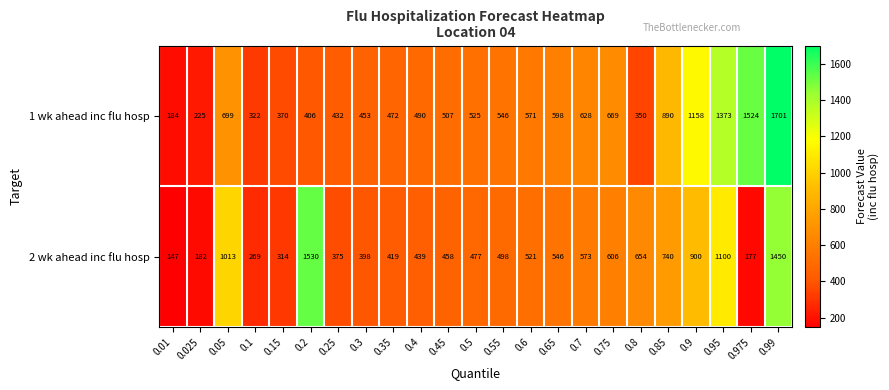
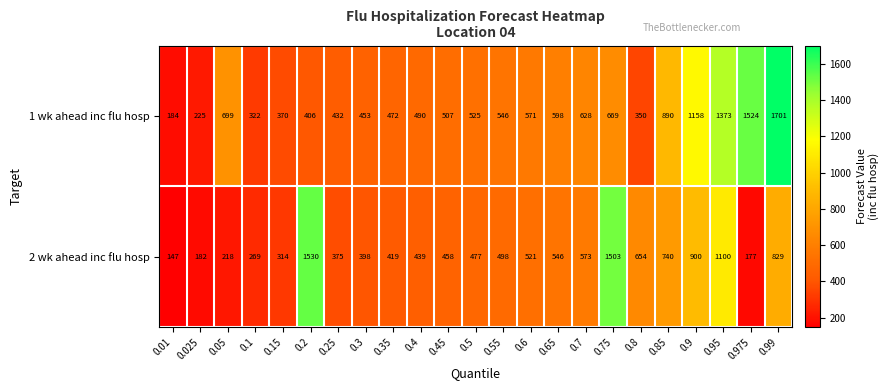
  {
    "1 wk ahead inc flu hosp": {
      "0.01": 184,
      "0.025": 225,
      "0.05": 699,
      "0.1": 322,
      "0.15": 370,
      "0.2": 406,
      "0.25": 432,
      "0.3": 453,
      "0.35": 472,
      "0.4": 490,
      "0.45": 507,
      "0.5": 525,
      "0.55": 546,
      "0.6": 571,
      "0.65": 598,
      "0.7": 628,
      "0.75": 669,
      "0.8": 350,
      "0.85": 890,
      "0.9": 1158,
      "0.95": 1373,
      "0.975": 1524,
      "0.99": 1701
    },
    "2 wk ahead inc flu hosp": {
      "0.01": 147,
      "0.025": 182,
-     "0.05": 1013,
+     "0.05": 218,
      "0.1": 269,
      "0.15": 314,
      "0.2": 1530,
      "0.25": 375,
      "0.3": 398,
      "0.35": 419,
      "0.4": 439,
      "0.45": 458,
      "0.5": 477,
      "0.55": 498,
      "0.6": 521,
      "0.65": 546,
      "0.7": 573,
-     "0.75": 606,
+     "0.75": 1503,
      "0.8": 654,
      "0.85": 740,
      "0.9": 900,
      "0.95": 1100,
      "0.975": 177,
-     "0.99": 1450
+     "0.99": 829
    }
  }
